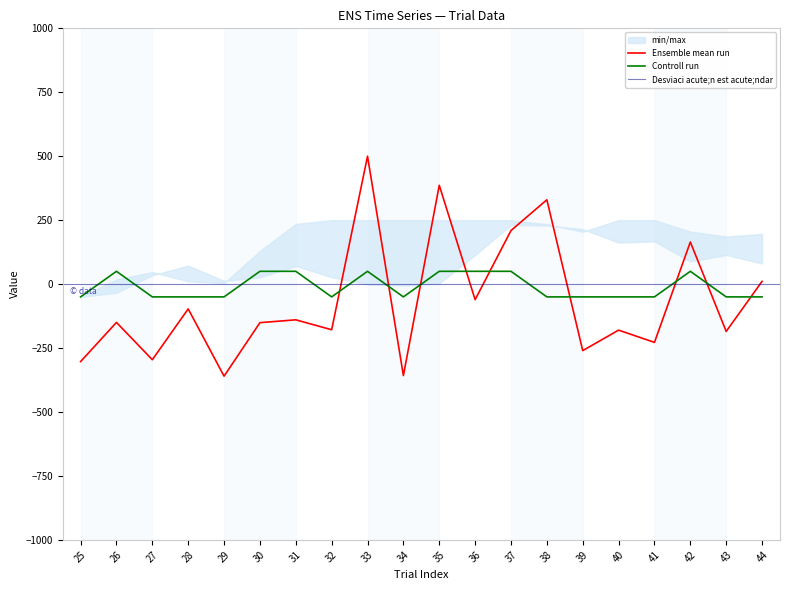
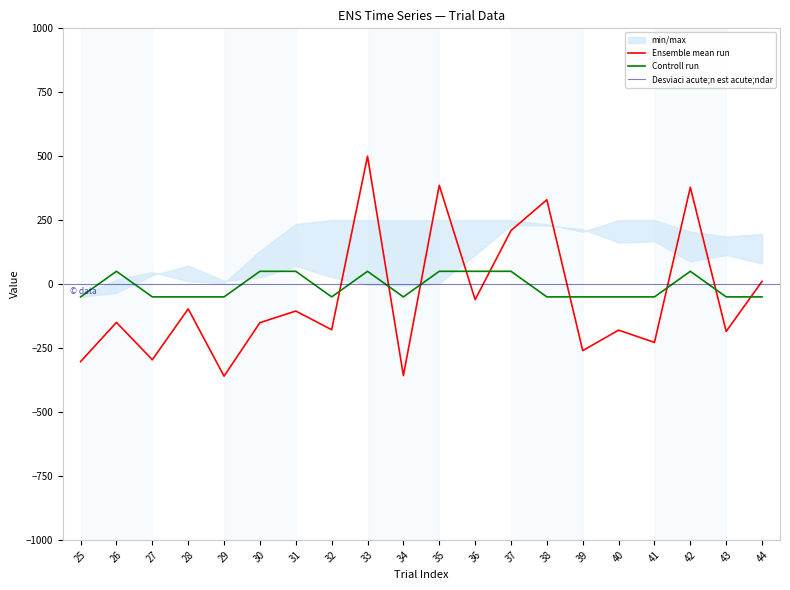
  {
    "Ensemble mean run": {
      "25": -300,
      "26": -150,
      "27": -300,
      "28": -100,
      "29": -360,
      "30": -150,
-     "31": -140,
+     "31": -110,
      "32": -180,
      "33": 500,
      "34": -360,
      "35": 390,
      "36": -60,
      "37": 210,
      "38": 330,
      "39": -260,
      "40": -180,
      "41": -230,
-     "42": 160,
+     "42": 380,
      "43": -180,
      "44": 10
    },
    "Controll run": {
      "26": 50,
      "27": -50,
      "28": -50,
      "29": -50,
      "30": 50,
      "31": 50,
      "32": -50,
      "33": 50,
      "34": -50,
      "35": 50,
      "36": 50,
      "37": 50,
      "38": -50,
      "39": -50,
      "40": -50,
      "41": -50,
      "42": 50,
      "43": -50,
      "44": -50
    }
  }
